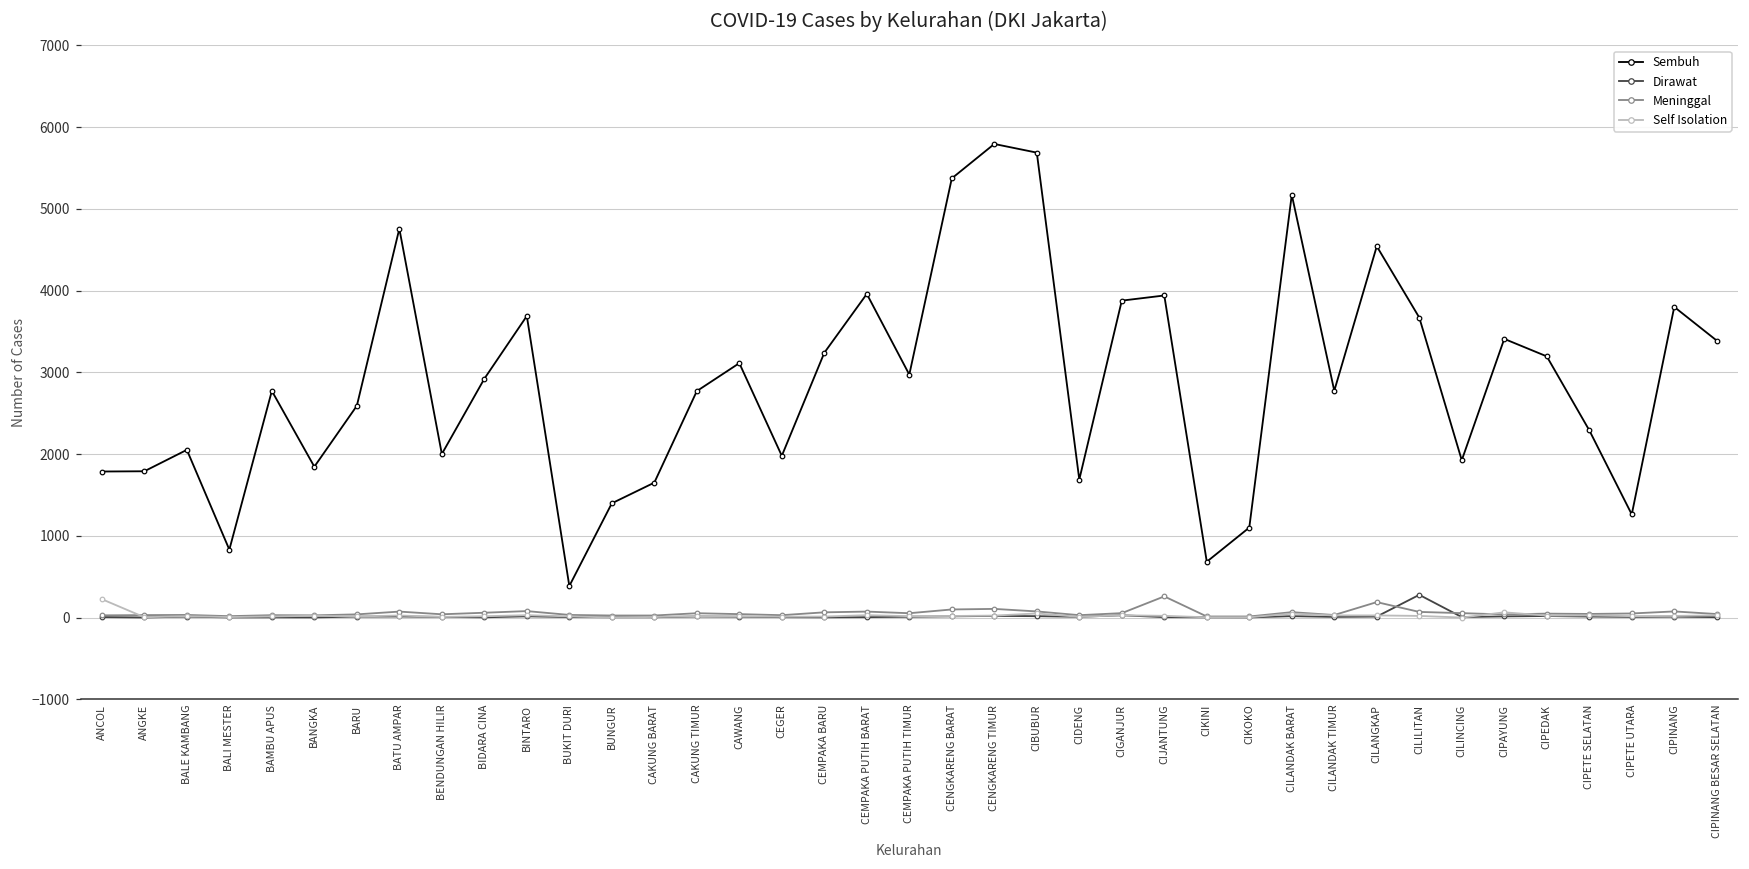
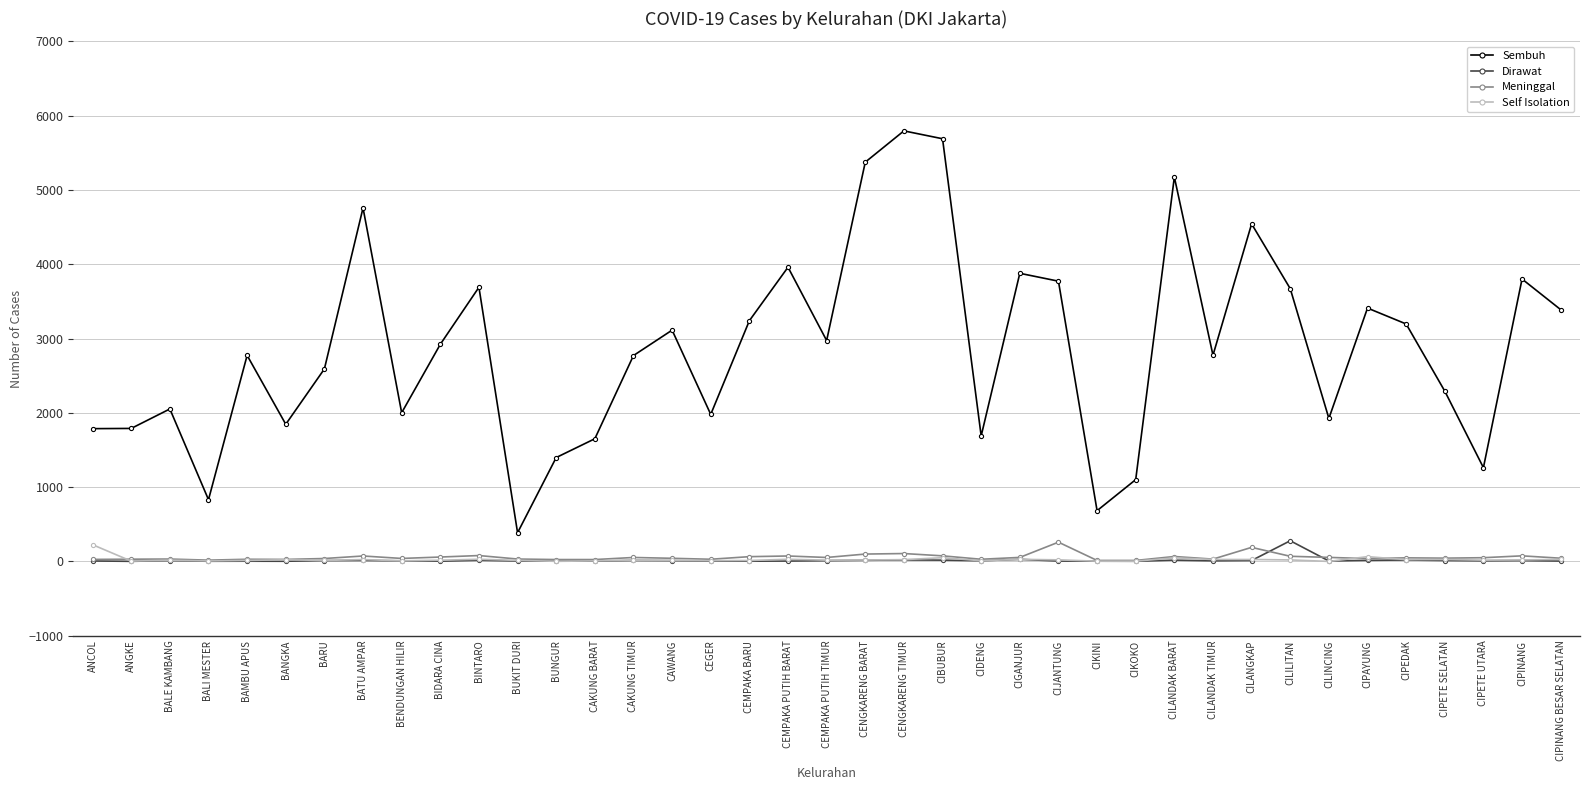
  {
    "Sembuh": {
      "ANCOL": 1800,
      "ANGKE": 1800,
      "BALE KAMBANG": 2100,
      "BALI MESTER": 800,
      "BAMBU APUS": 2800,
      "BANGKA": 1800,
      "BARU": 2600,
      "BATU AMPAR": 4800,
      "BENDUNGAN HILIR": 2000,
      "BIDARA CINA": 2900,
      "BINTARO": 3700,
      "BUKIT DURI": 400,
      "BUNGUR": 1400,
      "CAKUNG BARAT": 1700,
      "CAKUNG TIMUR": 2800,
      "CAWANG": 3100,
      "CEGER": 2000,
      "CEMPAKA BARU": 3200,
      "CEMPAKA PUTIH BARAT": 4000,
      "CEMPAKA PUTIH TIMUR": 3000,
      "CENGKARENG BARAT": 5400,
      "CENGKARENG TIMUR": 5800,
      "CIBUBUR": 5700,
      "CIDENG": 1700,
      "CIGANJUR": 3900,
-     "CIJANTUNG": 3900,
+     "CIJANTUNG": 3800,
      "CIKINI": 700,
      "CIKOKO": 1100,
      "CILANDAK BARAT": 5200,
      "CILANDAK TIMUR": 2800,
      "CILANGKAP": 4500,
      "CILILITAN": 3700,
      "CILINCING": 1900,
      "CIPAYUNG": 3400,
      "CIPEDAK": 3200,
      "CIPETE SELATAN": 2300,
      "CIPETE UTARA": 1300,
      "CIPINANG": 3800,
      "CIPINANG BESAR SELATAN": 3400
    },
    "Dirawat": {
      "CILILITAN": 300
    },
    "Meninggal": {
      "BATU AMPAR": 100,
      "BIDARA CINA": 100,
      "BINTARO": 100,
      "CAKUNG TIMUR": 100,
      "CEMPAKA BARU": 100,
      "CEMPAKA PUTIH BARAT": 100,
      "CEMPAKA PUTIH TIMUR": 100,
      "CENGKARENG BARAT": 100,
      "CENGKARENG TIMUR": 100,
      "CIJANTUNG": 300,
      "CILANGKAP": 200,
      "CILILITAN": 100,
      "CILINCING": 100,
      "CIPINANG": 100
    },
    "Self Isolation": {
      "ANCOL": 200,
      "CILILITAN": 0
    }
  }
